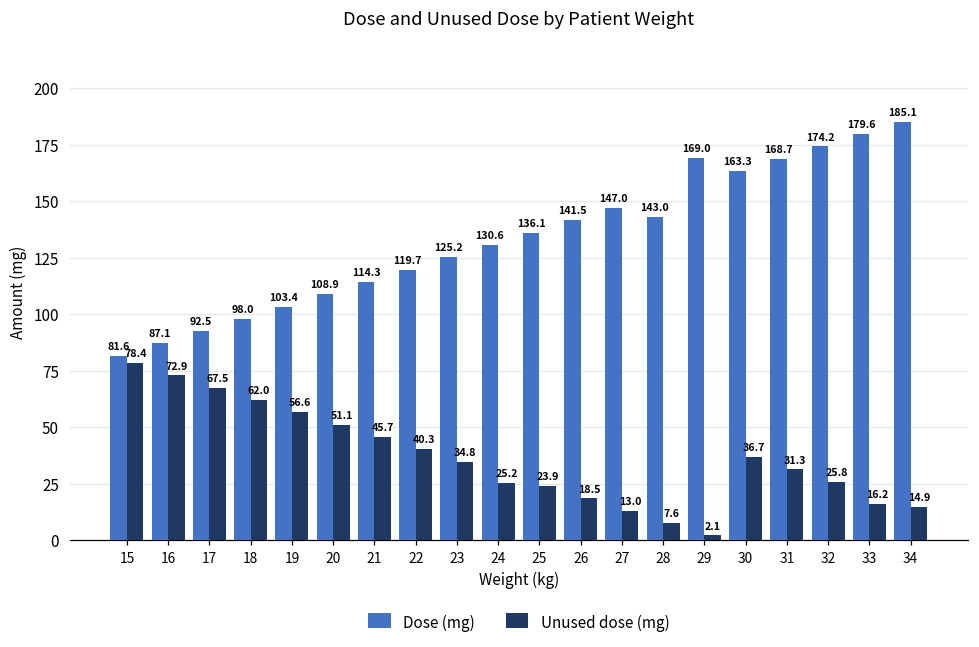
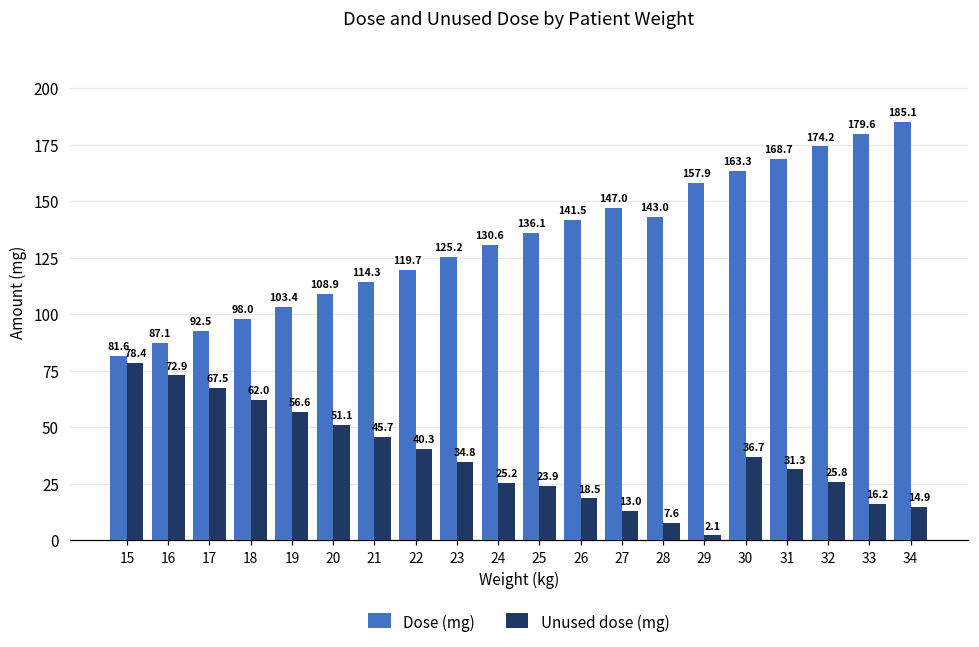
  {
    "Dose (mg)": {
      "15": 81.6,
      "16": 87.1,
      "17": 92.5,
      "18": 98.0,
      "19": 103.4,
      "20": 108.9,
      "21": 114.3,
      "22": 119.7,
      "23": 125.2,
      "24": 130.6,
      "25": 136.1,
      "26": 141.5,
      "27": 147.0,
      "28": 143.0,
-     "29": 169.0,
+     "29": 157.9,
      "30": 163.3,
      "31": 168.7,
      "32": 174.2,
      "33": 179.6,
      "34": 185.1
    },
    "Unused dose (mg)": {
      "15": 78.4,
      "16": 72.9,
      "17": 67.5,
      "18": 62.0,
      "19": 56.6,
      "20": 51.1,
      "21": 45.7,
      "22": 40.3,
      "23": 34.8,
      "24": 25.2,
      "25": 23.9,
      "26": 18.5,
      "27": 13.0,
      "28": 7.6,
      "29": 2.1,
      "30": 36.7,
      "31": 31.3,
      "32": 25.8,
      "33": 16.2,
      "34": 14.9
    }
  }
